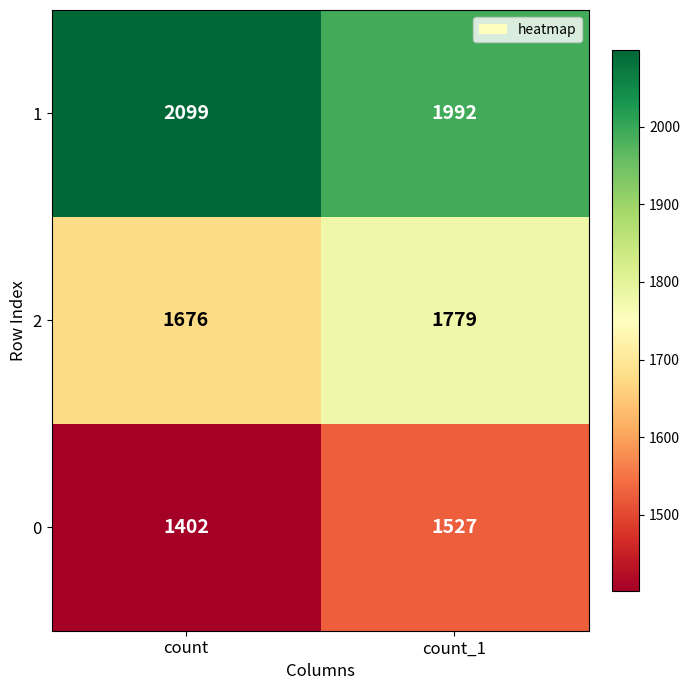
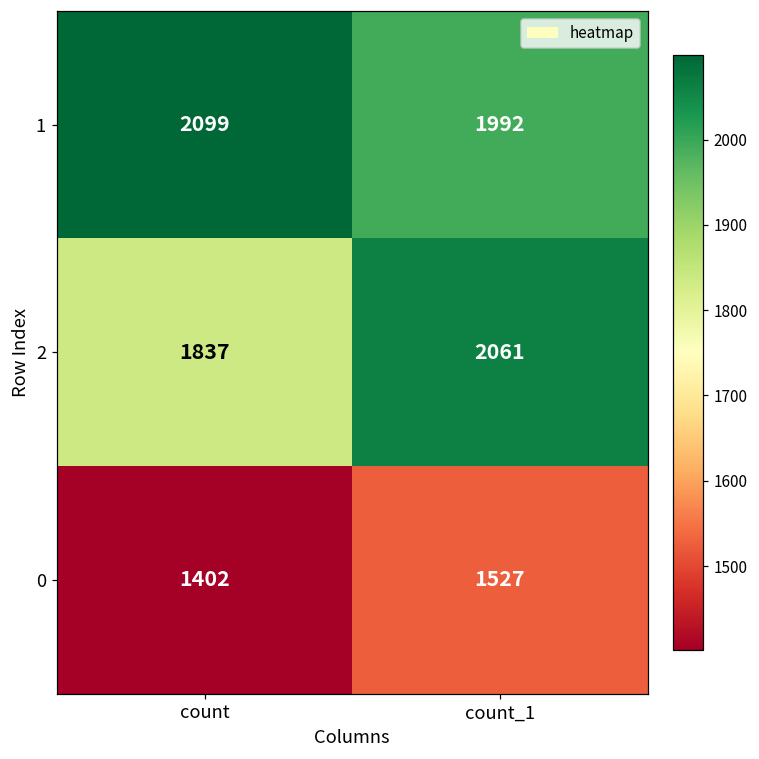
  {
    "1": {
      "count": 2099,
      "count_1": 1992
    },
    "2": {
-     "count": 1676,
-     "count_1": 1779
+     "count": 1837,
+     "count_1": 2061
    },
    "0": {
      "count": 1402,
      "count_1": 1527
    }
  }
